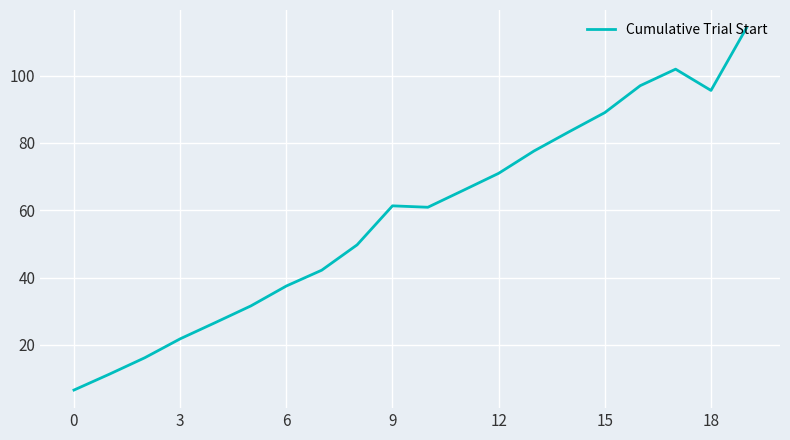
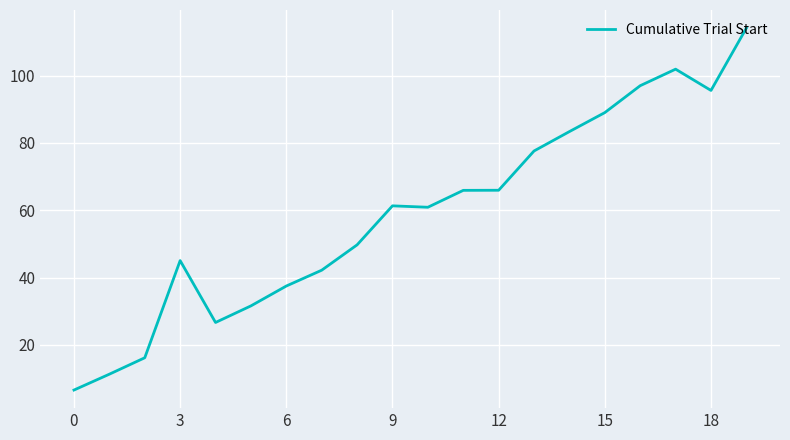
  {
    "0": 7,
-   "3": 22,
+   "3": 45,
    "6": 38,
    "9": 61,
-   "12": 71,
+   "12": 66,
    "15": 89,
    "18": 96
  }
